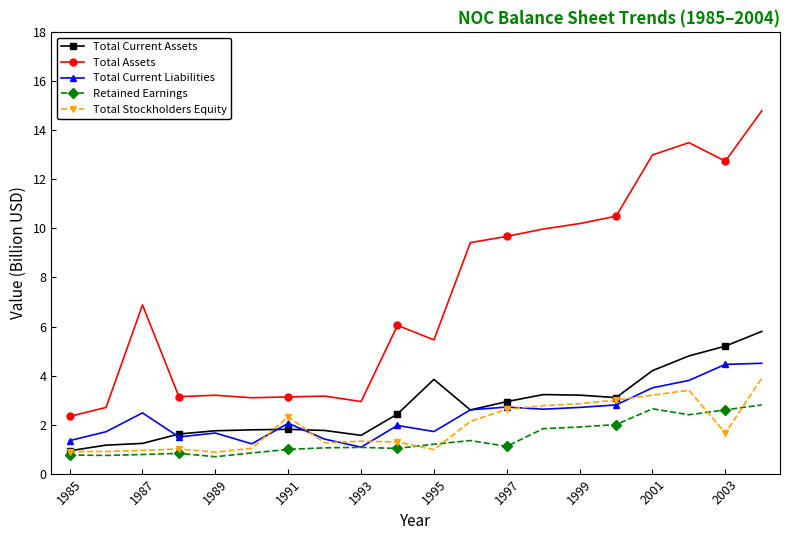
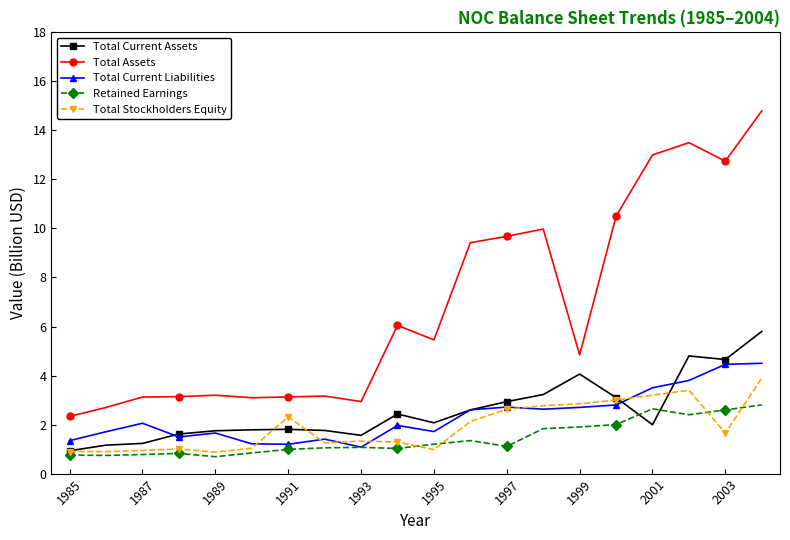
  {
    "Total Current Assets": {
      "1987": 1.2,
      "1991": 1.8,
      "1993": 1.6,
-     "1995": 3.8,
+     "1995": 2.1,
      "1997": 2.9,
-     "1999": 3.2,
-     "2001": 4.2,
-     "2003": 5.2
+     "1999": 4.1,
+     "2001": 2.0,
+     "2003": 4.7
    },
    "Total Assets": {
      "1985": 2.3,
-     "1987": 6.9,
+     "1987": 3.1,
      "1989": 3.2,
      "1991": 3.1,
      "1993": 2.9,
      "1995": 5.5,
      "1997": 9.7,
-     "1999": 10.2,
+     "1999": 4.8,
      "2001": 13.0,
      "2003": 12.7
    },
    "Total Current Liabilities": {
      "1985": 1.3,
-     "1987": 2.5,
-     "1991": 2.1,
+     "1987": 2.1,
+     "1991": 1.2,
      "1995": 1.7,
      "1999": 2.7,
      "2001": 3.5,
      "2003": 4.5
    },
    "Retained Earnings": {
      "1985": 0.8,
      "1987": 0.8,
      "1989": 0.7,
      "1991": 1.0,
      "1995": 1.2,
      "1997": 1.1,
      "1999": 1.9,
      "2001": 2.6,
      "2003": 2.6
    },
    "Total Stockholders Equity": {
      "1987": 0.9,
      "1989": 0.9,
      "1991": 2.3,
      "1993": 1.3,
      "1995": 1.0,
      "1999": 2.9,
      "2001": 3.2,
      "2003": 1.6
    }
  }
